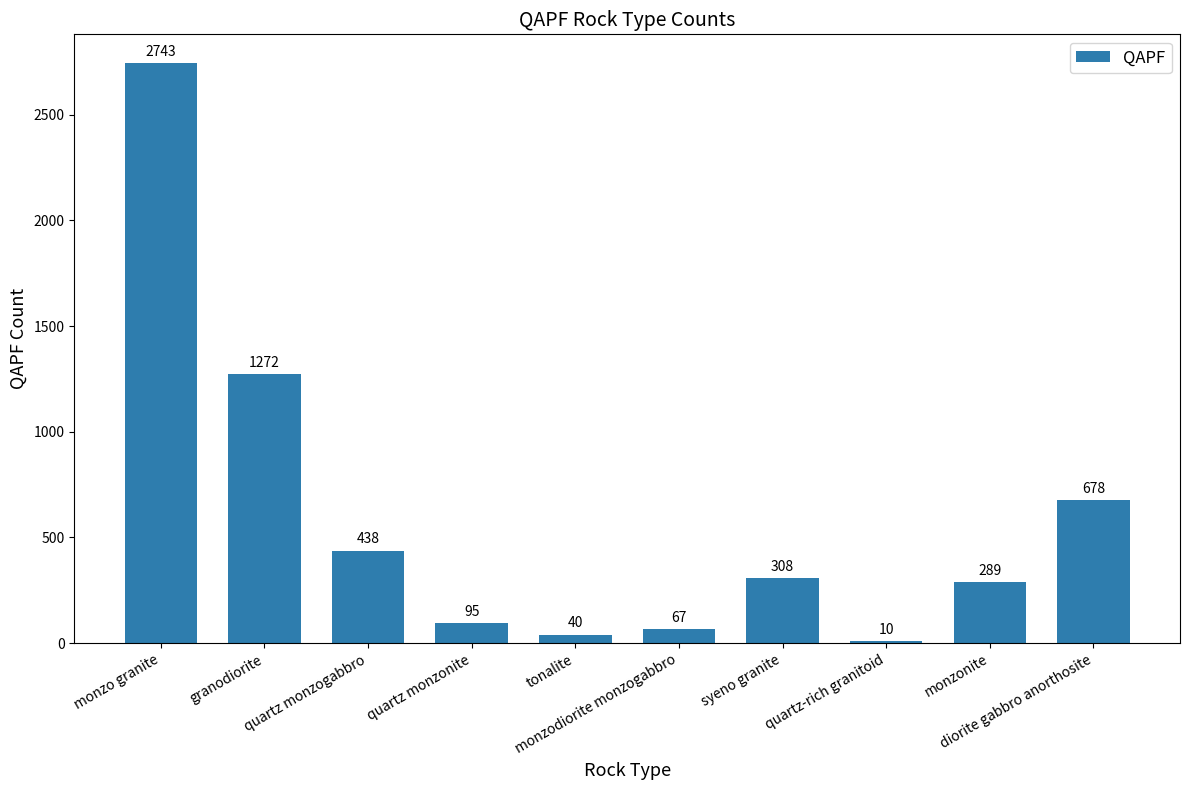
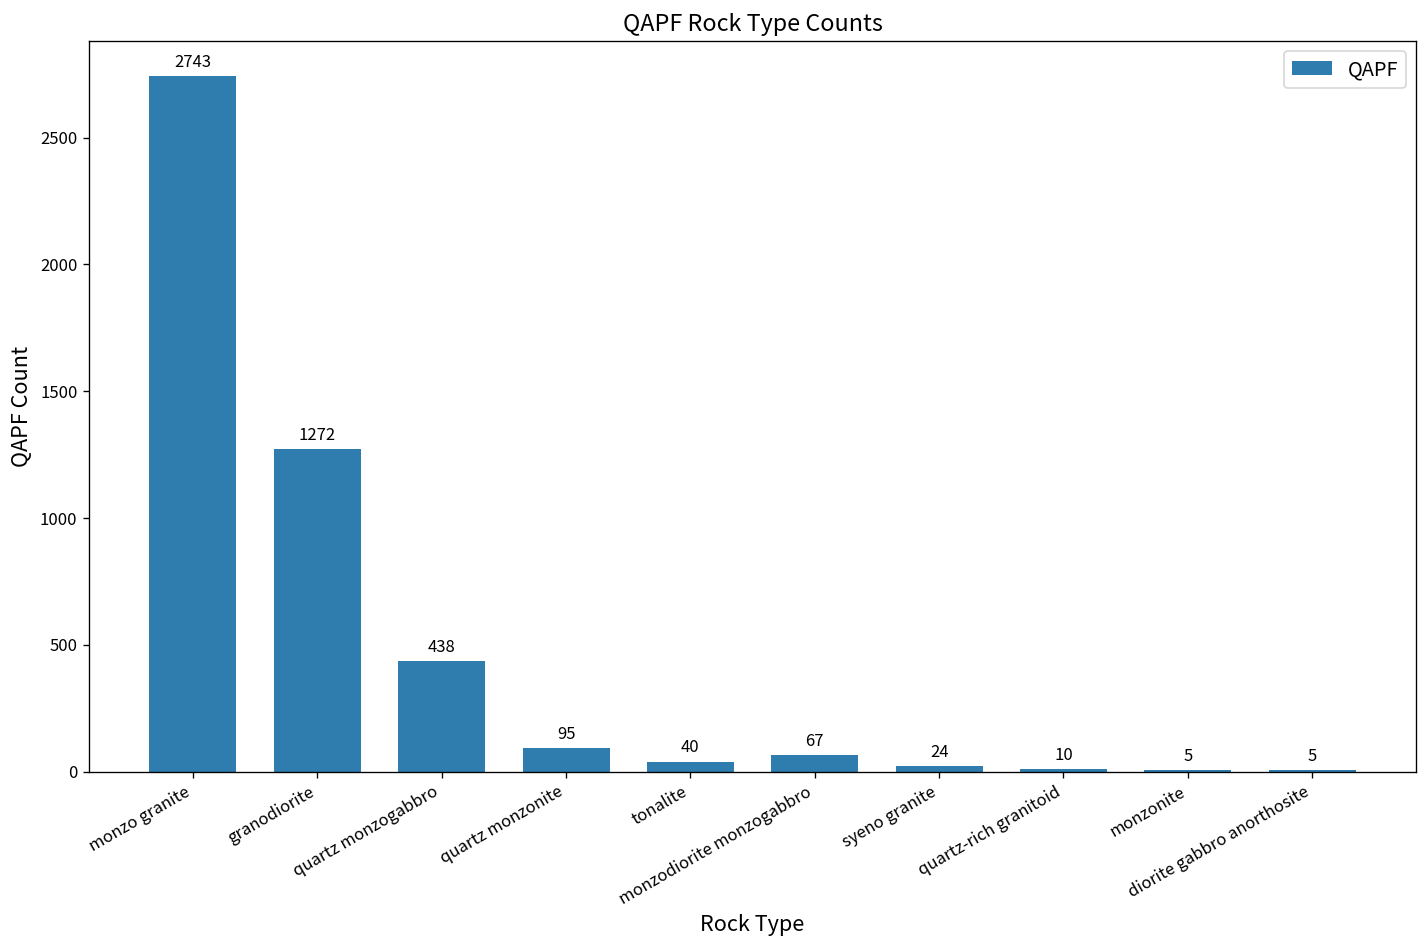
  {
    "monzo granite": 2743,
    "granodiorite": 1272,
    "quartz monzogabbro": 438,
    "quartz monzonite": 95,
    "tonalite": 40,
    "monzodiorite monzogabbro": 67,
-   "syeno granite": 308,
+   "syeno granite": 24,
    "quartz-rich granitoid": 10,
-   "monzonite": 289,
-   "diorite gabbro anorthosite": 678
+   "monzonite": 5,
+   "diorite gabbro anorthosite": 5
  }
